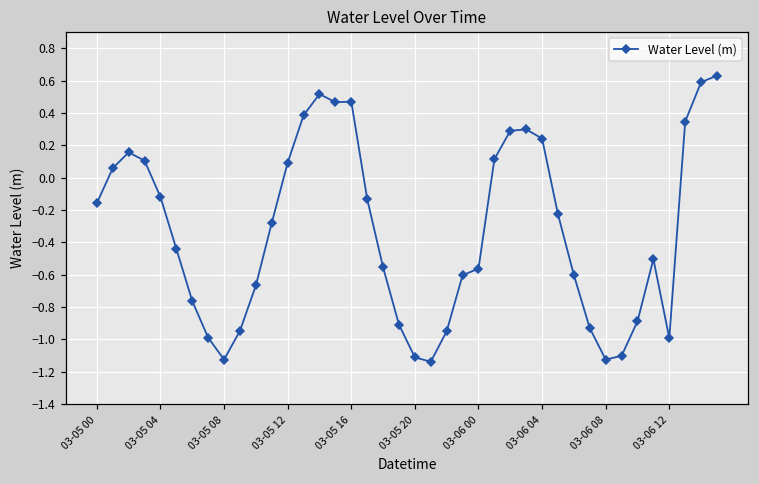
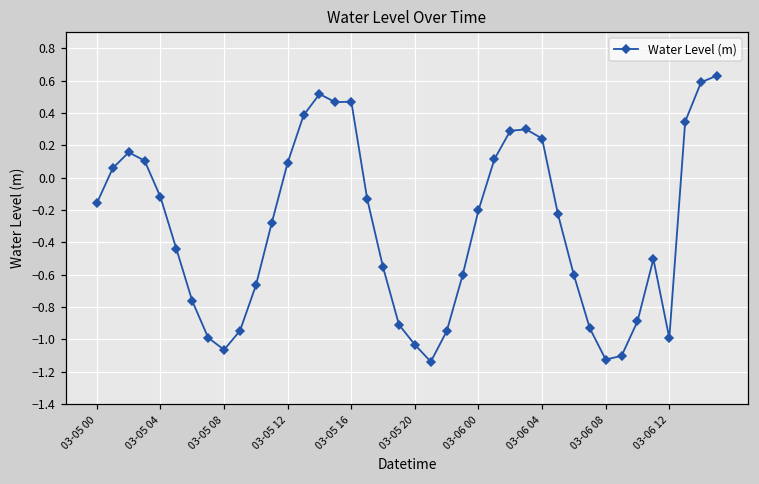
  {
    "03-05 00": -0.16,
    "03-05 04": -0.12,
-   "03-05 08": -1.12,
+   "03-05 08": -1.06,
    "03-05 12": 0.09,
    "03-05 16": 0.47,
-   "03-05 20": -1.11,
-   "03-06 00": -0.56,
+   "03-05 20": -1.03,
+   "03-06 00": -0.20,
    "03-06 04": 0.24,
    "03-06 08": -1.12,
    "03-06 12": -0.99
  }
